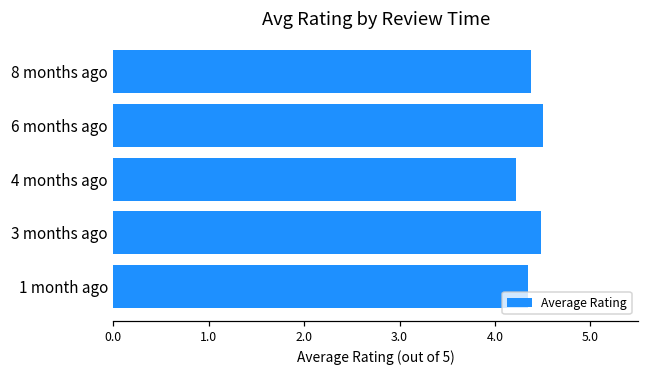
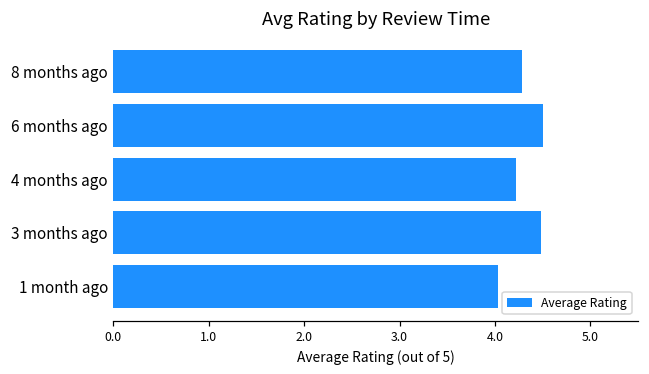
  {
-   "8 months ago": 4.4,
+   "8 months ago": 4.3,
    "6 months ago": 4.5,
    "4 months ago": 4.2,
    "3 months ago": 4.5,
-   "1 month ago": 4.4
+   "1 month ago": 4.0
  }
